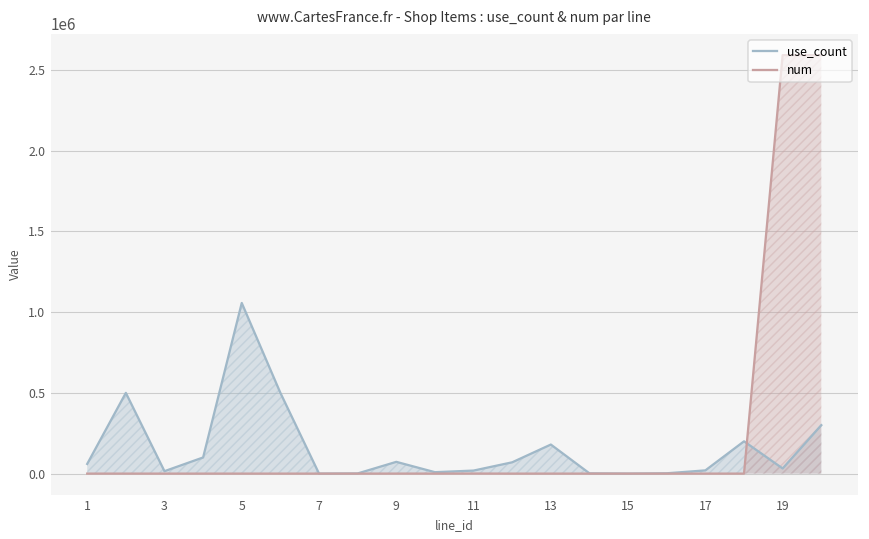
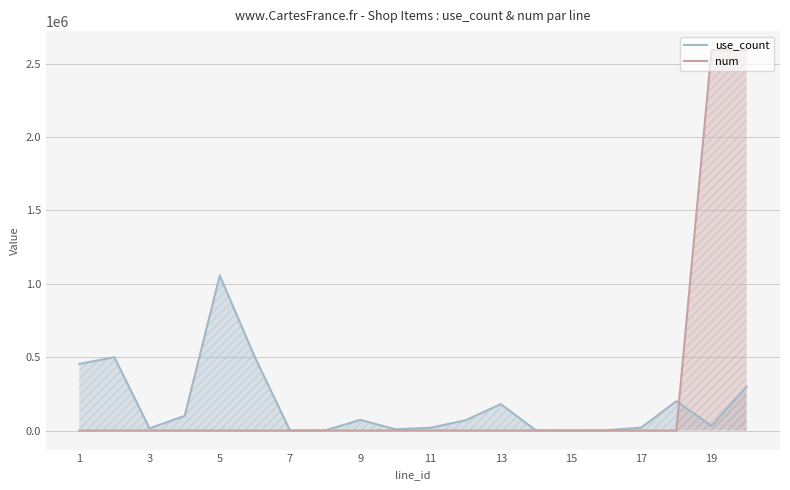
  {
    "use_count": {
-     "1": 60000,
+     "1": 450000,
      "5": 1060000,
      "9": 70000,
      "11": 20000,
      "13": 180000,
      "17": 20000,
      "19": 30000
    },
    "num": {
      "1": 0,
      "5": 0,
      "9": 0,
      "11": 0,
      "13": 0,
      "17": 0
    }
  }
